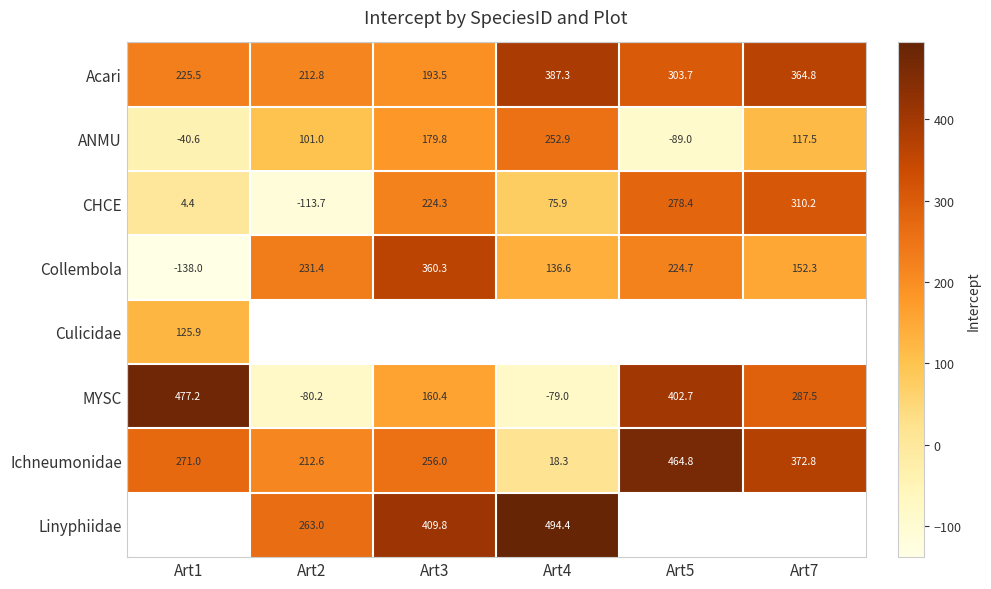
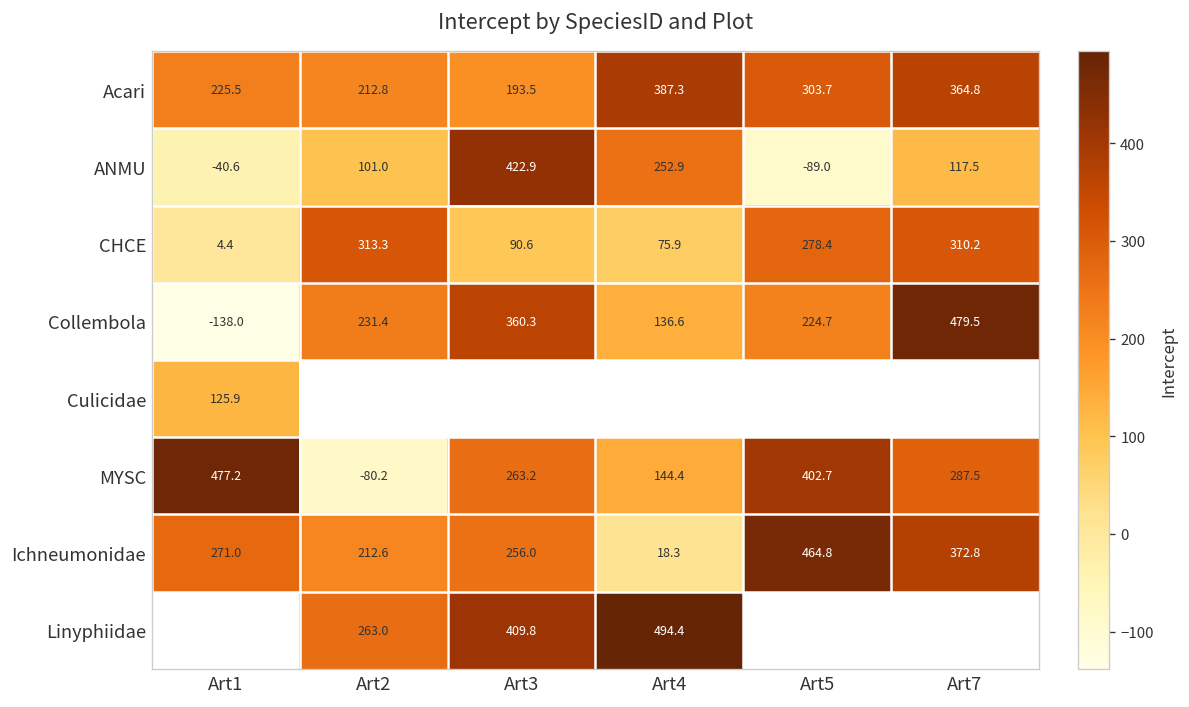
  {
    "Acari": {
      "Art1": 225.5,
      "Art2": 212.8,
      "Art3": 193.5,
      "Art4": 387.3,
      "Art5": 303.7,
      "Art7": 364.8
    },
    "ANMU": {
      "Art1": -40.6,
      "Art2": 101.0,
-     "Art3": 179.8,
+     "Art3": 422.9,
      "Art4": 252.9,
      "Art5": -89.0,
      "Art7": 117.5
    },
    "CHCE": {
      "Art1": 4.4,
-     "Art2": -113.7,
-     "Art3": 224.3,
+     "Art2": 313.3,
+     "Art3": 90.6,
      "Art4": 75.9,
      "Art5": 278.4,
      "Art7": 310.2
    },
    "Collembola": {
      "Art1": -138.0,
      "Art2": 231.4,
      "Art3": 360.3,
      "Art4": 136.6,
      "Art5": 224.7,
-     "Art7": 152.3
+     "Art7": 479.5
    },
    "Culicidae": {
      "Art1": 125.9
    },
    "MYSC": {
      "Art1": 477.2,
      "Art2": -80.2,
-     "Art3": 160.4,
-     "Art4": -79.0,
+     "Art3": 263.2,
+     "Art4": 144.4,
      "Art5": 402.7,
      "Art7": 287.5
    },
    "Ichneumonidae": {
      "Art1": 271.0,
      "Art2": 212.6,
      "Art3": 256.0,
      "Art4": 18.3,
      "Art5": 464.8,
      "Art7": 372.8
    },
    "Linyphiidae": {
      "Art2": 263.0,
      "Art3": 409.8,
      "Art4": 494.4
    }
  }
